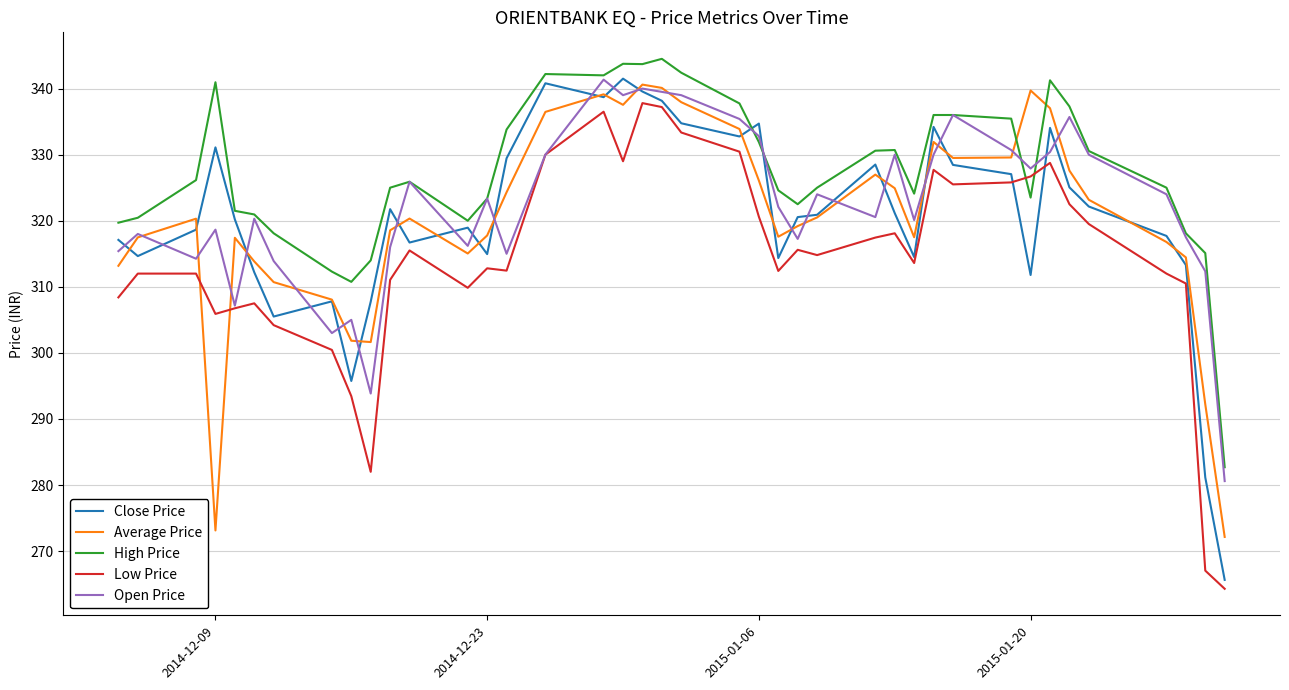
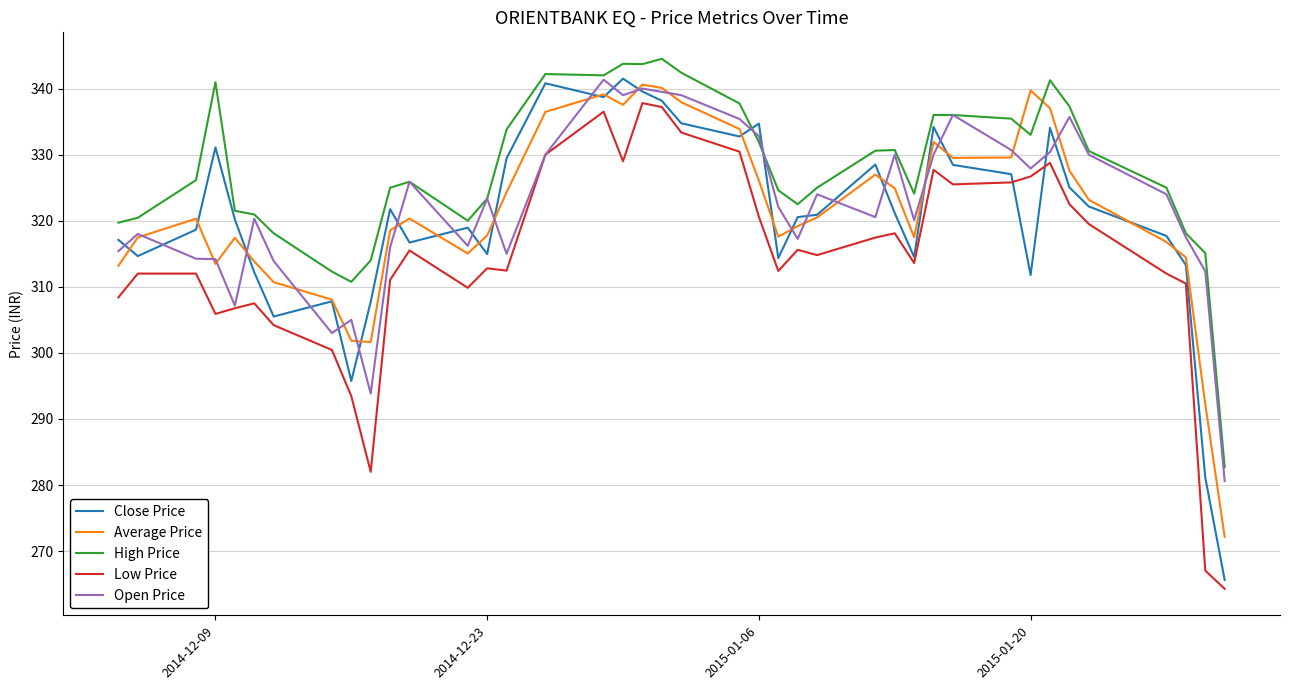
  {
    "Close Price": {
      "2014-12-09": 331,
      "2014-12-23": 315,
      "2015-01-06": 335,
      "2015-01-20": 312
    },
    "Average Price": {
-     "2014-12-09": 273,
+     "2014-12-09": 313,
      "2014-12-23": 318,
      "2015-01-06": 326,
      "2015-01-20": 340
    },
    "High Price": {
      "2014-12-09": 341,
      "2015-01-06": 332,
-     "2015-01-20": 324
+     "2015-01-20": 333
    },
    "Low Price": {
      "2014-12-09": 306,
      "2014-12-23": 313,
      "2015-01-06": 321,
      "2015-01-20": 327
    },
    "Open Price": {
-     "2014-12-09": 319,
+     "2014-12-09": 314,
      "2015-01-06": 333,
      "2015-01-20": 328
    }
  }
